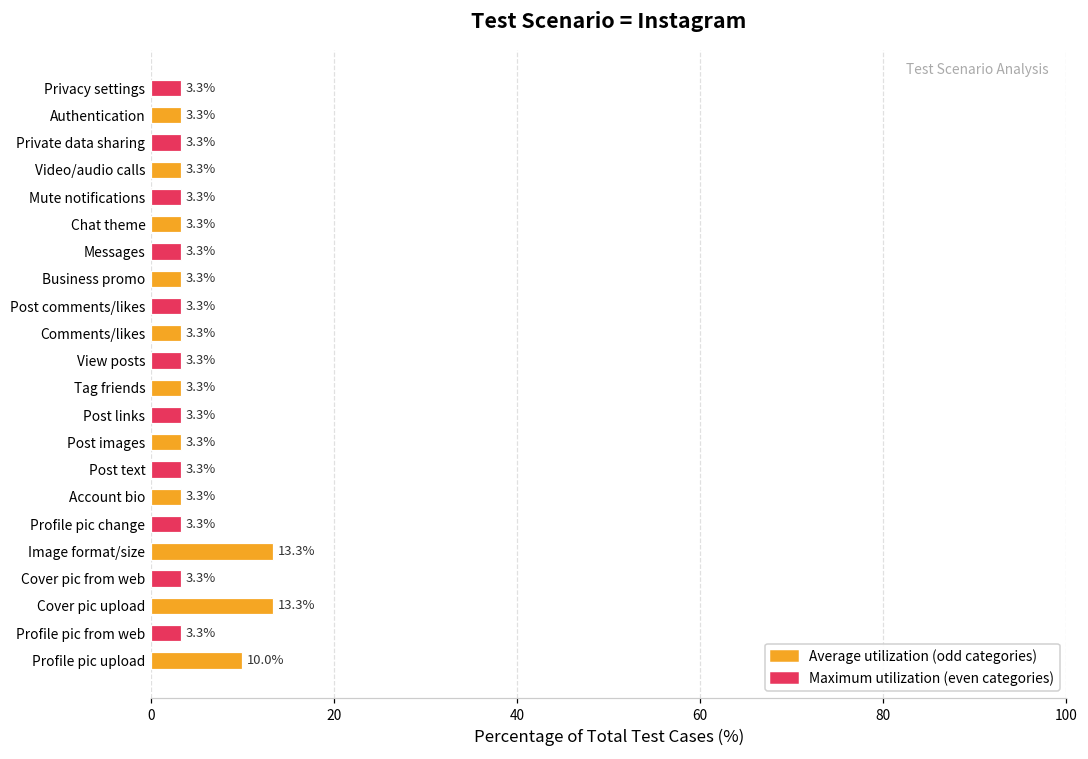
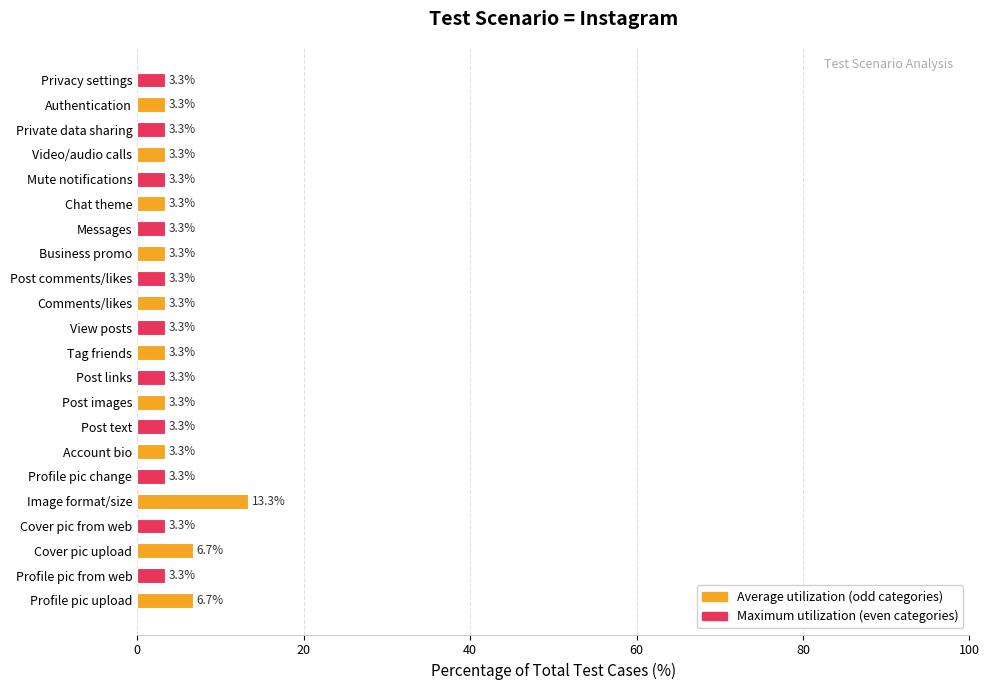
  {
    "Privacy settings": "3.3%",
    "Authentication": "3.3%",
    "Private data sharing": "3.3%",
    "Video/audio calls": "3.3%",
    "Mute notifications": "3.3%",
    "Chat theme": "3.3%",
    "Messages": "3.3%",
    "Business promo": "3.3%",
    "Post comments/likes": "3.3%",
    "Comments/likes": "3.3%",
    "View posts": "3.3%",
    "Tag friends": "3.3%",
    "Post links": "3.3%",
    "Post images": "3.3%",
    "Post text": "3.3%",
    "Account bio": "3.3%",
    "Profile pic change": "3.3%",
    "Image format/size": "13.3%",
    "Cover pic from web": "3.3%",
-   "Cover pic upload": "13.3%",
+   "Cover pic upload": "6.7%",
    "Profile pic from web": "3.3%",
-   "Profile pic upload": "10.0%"
+   "Profile pic upload": "6.7%"
  }
